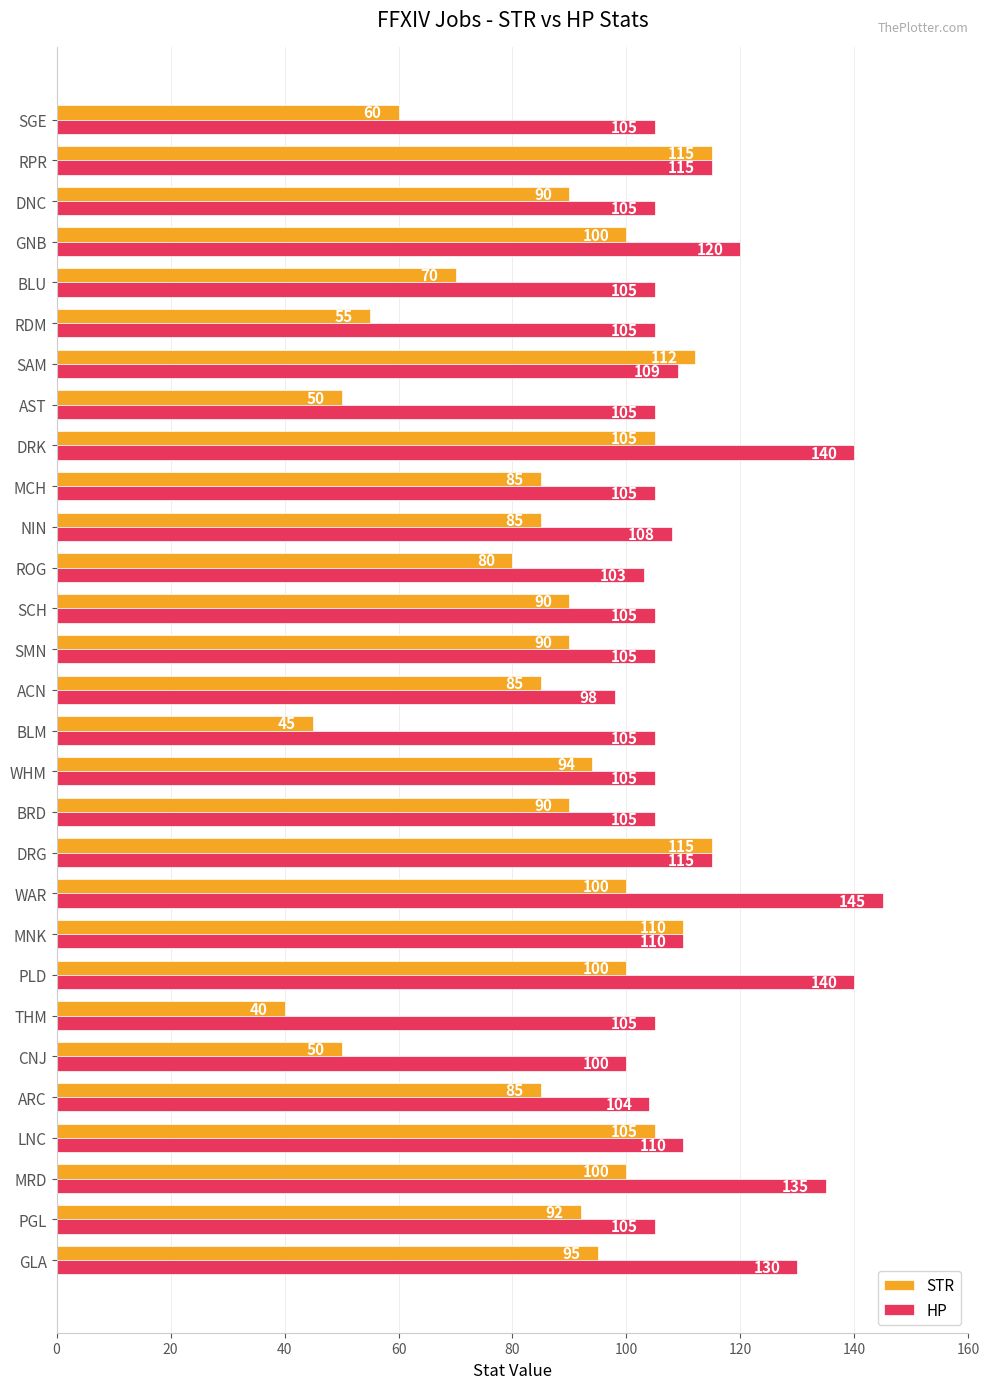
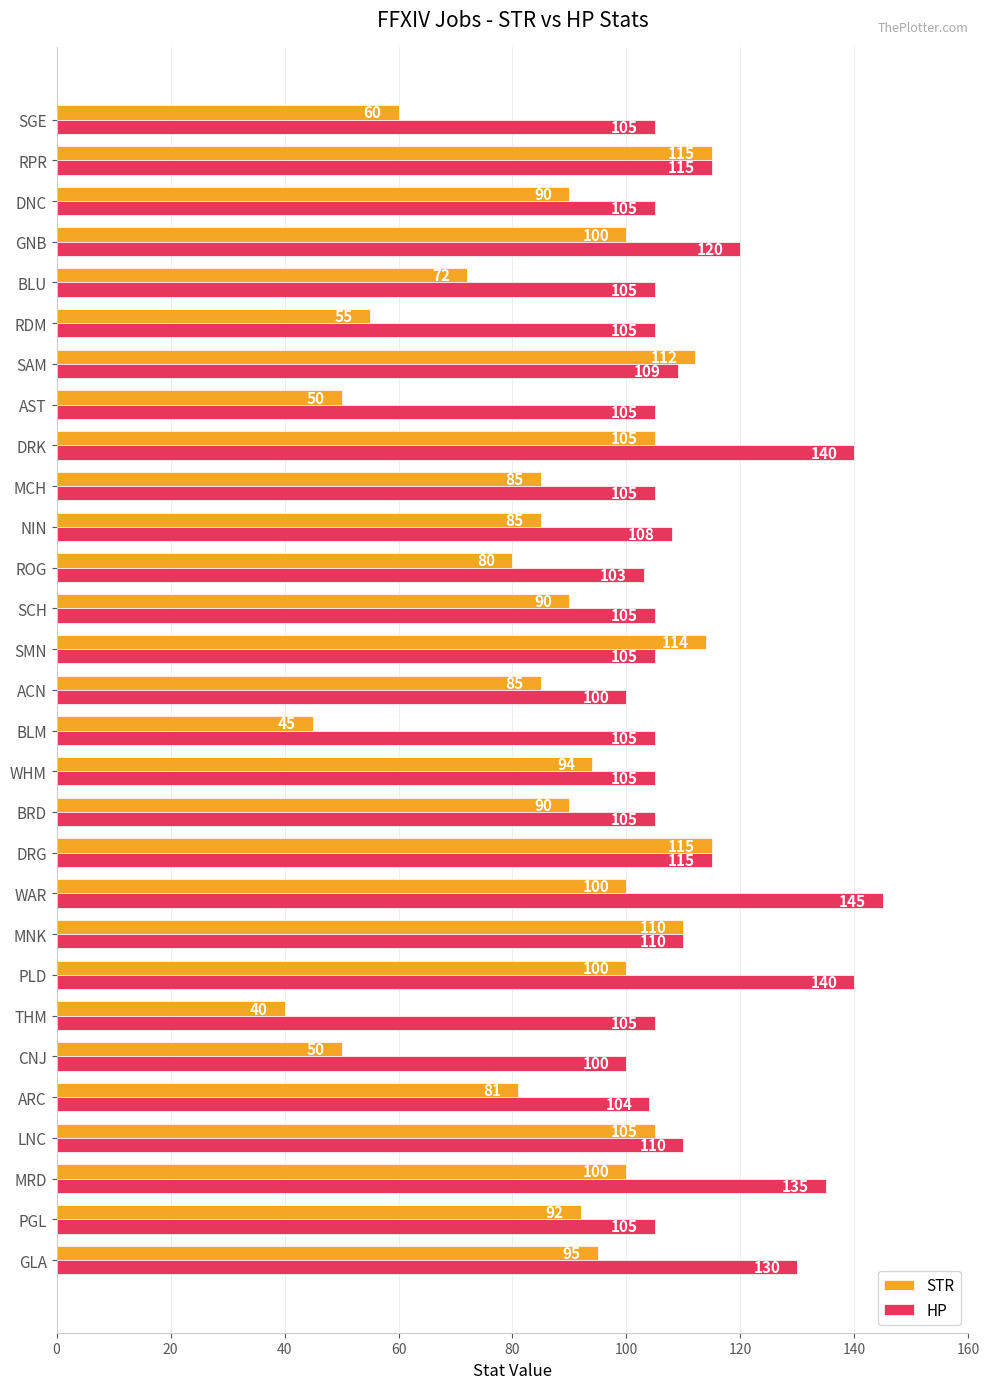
  {
    "STR": {
      "SGE": 60,
      "RPR": 115,
      "DNC": 90,
      "GNB": 100,
-     "BLU": 70,
+     "BLU": 72,
      "RDM": 55,
      "SAM": 112,
      "AST": 50,
      "DRK": 105,
      "MCH": 85,
      "NIN": 85,
      "ROG": 80,
      "SCH": 90,
-     "SMN": 90,
+     "SMN": 114,
      "ACN": 85,
      "BLM": 45,
      "WHM": 94,
      "BRD": 90,
      "DRG": 115,
      "WAR": 100,
      "MNK": 110,
      "PLD": 100,
      "THM": 40,
      "CNJ": 50,
-     "ARC": 85,
+     "ARC": 81,
      "LNC": 105,
      "MRD": 100,
      "PGL": 92,
      "GLA": 95
    },
    "HP": {
      "SGE": 105,
      "RPR": 115,
      "DNC": 105,
      "GNB": 120,
      "BLU": 105,
      "RDM": 105,
      "SAM": 109,
      "AST": 105,
      "DRK": 140,
      "MCH": 105,
      "NIN": 108,
      "ROG": 103,
      "SCH": 105,
      "SMN": 105,
-     "ACN": 98,
+     "ACN": 100,
      "BLM": 105,
      "WHM": 105,
      "BRD": 105,
      "DRG": 115,
      "WAR": 145,
      "MNK": 110,
      "PLD": 140,
      "THM": 105,
      "CNJ": 100,
      "ARC": 104,
      "LNC": 110,
      "MRD": 135,
      "PGL": 105,
      "GLA": 130
    }
  }
